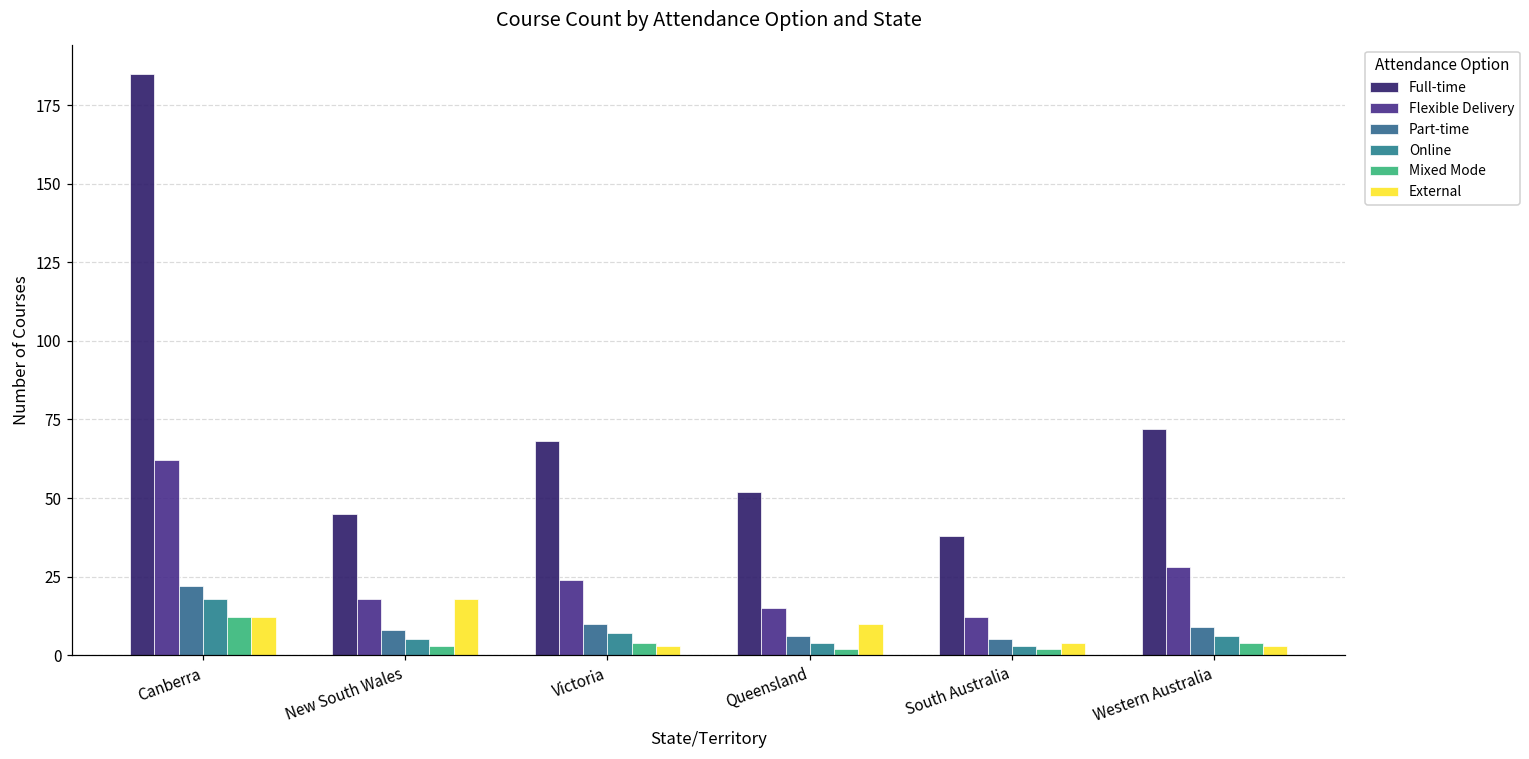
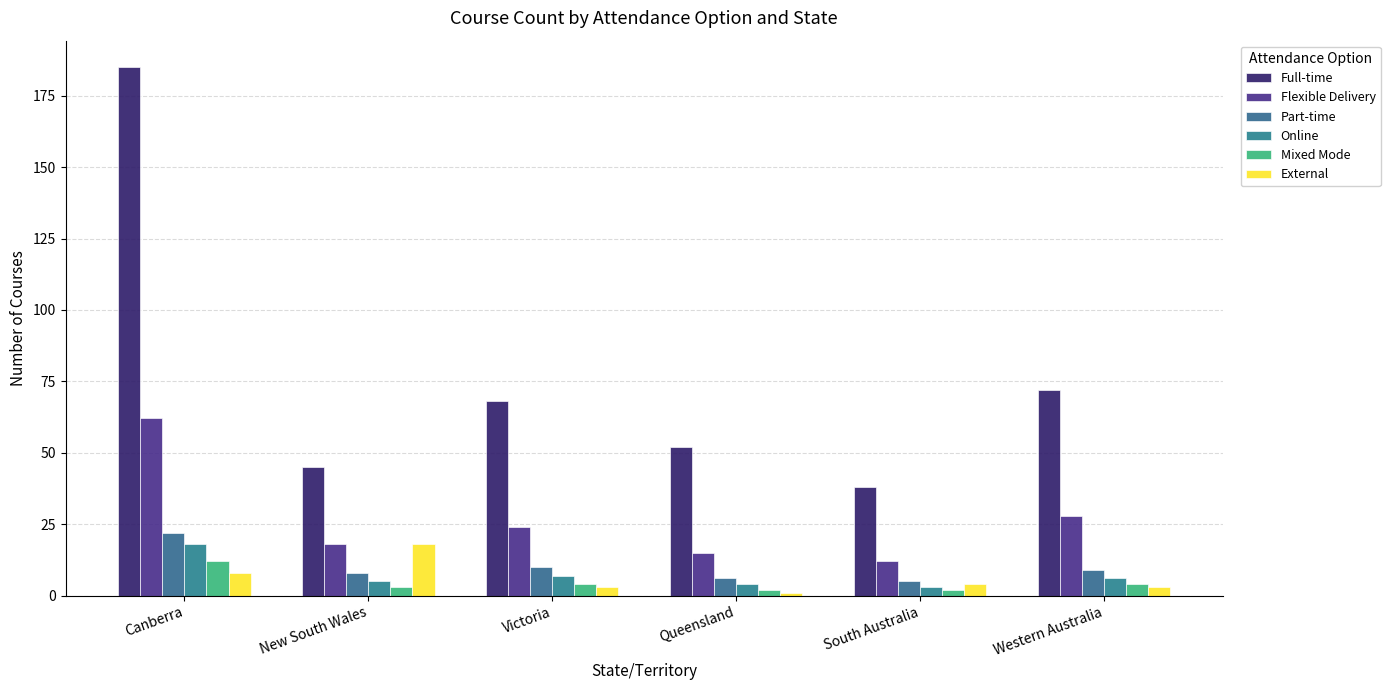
  {
    "External": {
-     "Canberra": 12,
+     "Canberra": 8,
      "New South Wales": 18,
      "Victoria": 3,
-     "Queensland": 10,
+     "Queensland": 1,
      "South Australia": 4,
      "Western Australia": 3
    }
  }
